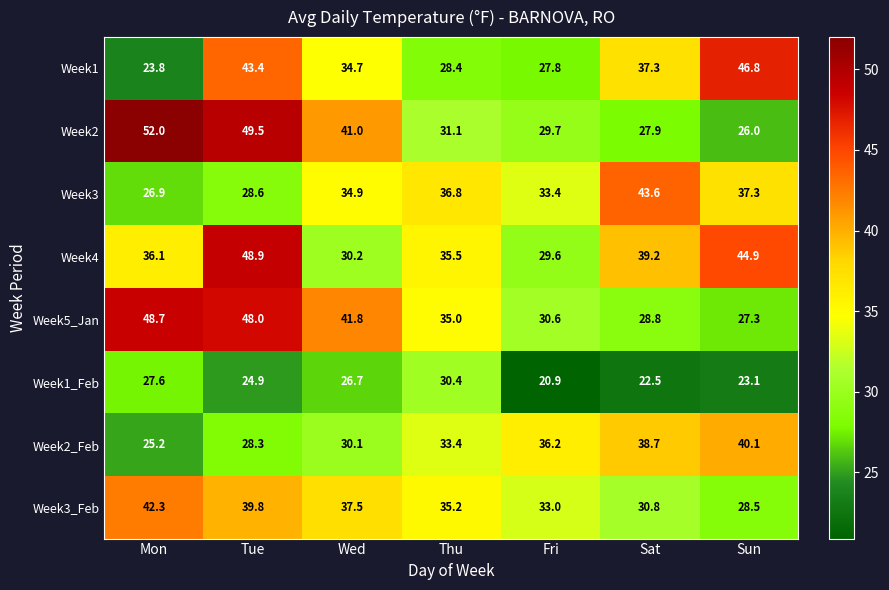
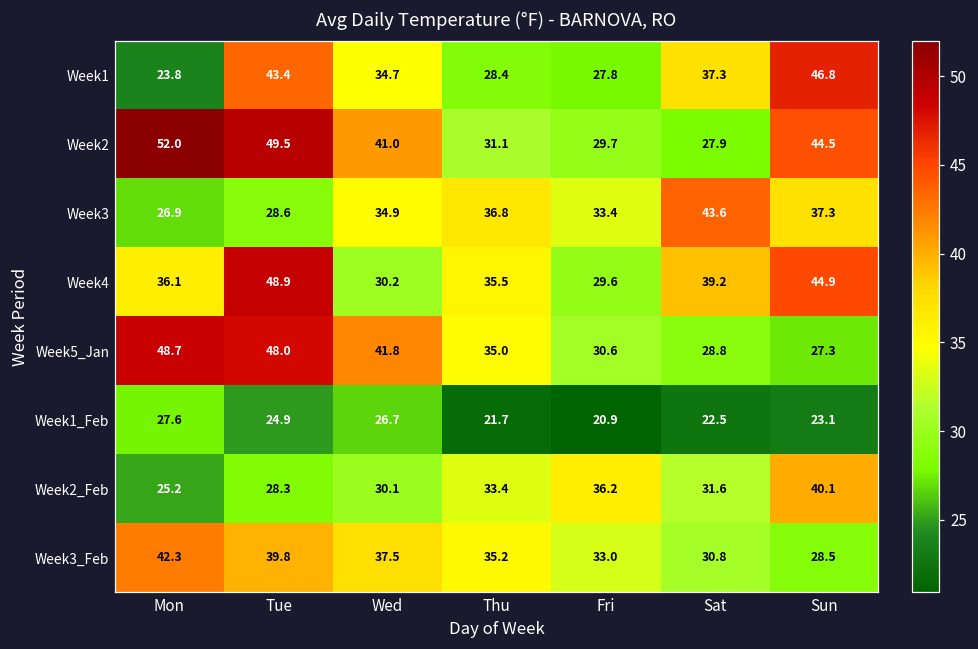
  {
    "Week1": {
      "Mon": 23.8,
      "Tue": 43.4,
      "Wed": 34.7,
      "Thu": 28.4,
      "Fri": 27.8,
      "Sat": 37.3,
      "Sun": 46.8
    },
    "Week2": {
      "Mon": 52.0,
      "Tue": 49.5,
      "Wed": 41.0,
      "Thu": 31.1,
      "Fri": 29.7,
      "Sat": 27.9,
-     "Sun": 26.0
+     "Sun": 44.5
    },
    "Week3": {
      "Mon": 26.9,
      "Tue": 28.6,
      "Wed": 34.9,
      "Thu": 36.8,
      "Fri": 33.4,
      "Sat": 43.6,
      "Sun": 37.3
    },
    "Week4": {
      "Mon": 36.1,
      "Tue": 48.9,
      "Wed": 30.2,
      "Thu": 35.5,
      "Fri": 29.6,
      "Sat": 39.2,
      "Sun": 44.9
    },
    "Week5_Jan": {
      "Mon": 48.7,
      "Tue": 48.0,
      "Wed": 41.8,
      "Thu": 35.0,
      "Fri": 30.6,
      "Sat": 28.8,
      "Sun": 27.3
    },
    "Week1_Feb": {
      "Mon": 27.6,
      "Tue": 24.9,
      "Wed": 26.7,
-     "Thu": 30.4,
+     "Thu": 21.7,
      "Fri": 20.9,
      "Sat": 22.5,
      "Sun": 23.1
    },
    "Week2_Feb": {
      "Mon": 25.2,
      "Tue": 28.3,
      "Wed": 30.1,
      "Thu": 33.4,
      "Fri": 36.2,
-     "Sat": 38.7,
+     "Sat": 31.6,
      "Sun": 40.1
    },
    "Week3_Feb": {
      "Mon": 42.3,
      "Tue": 39.8,
      "Wed": 37.5,
      "Thu": 35.2,
      "Fri": 33.0,
      "Sat": 30.8,
      "Sun": 28.5
    }
  }
